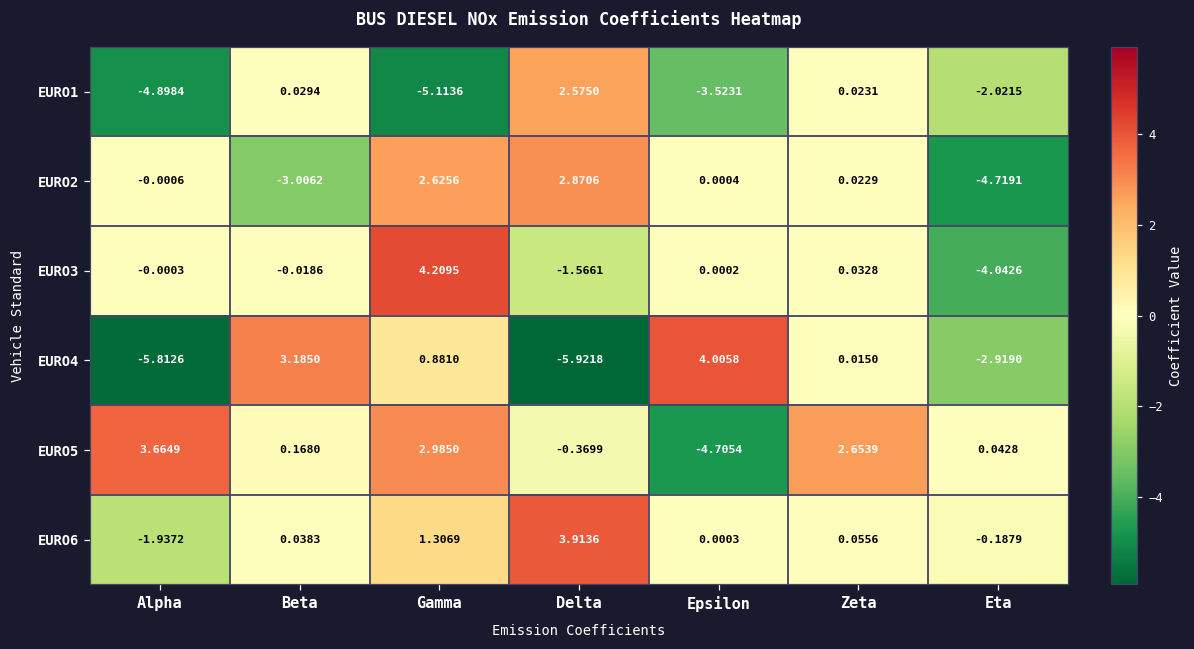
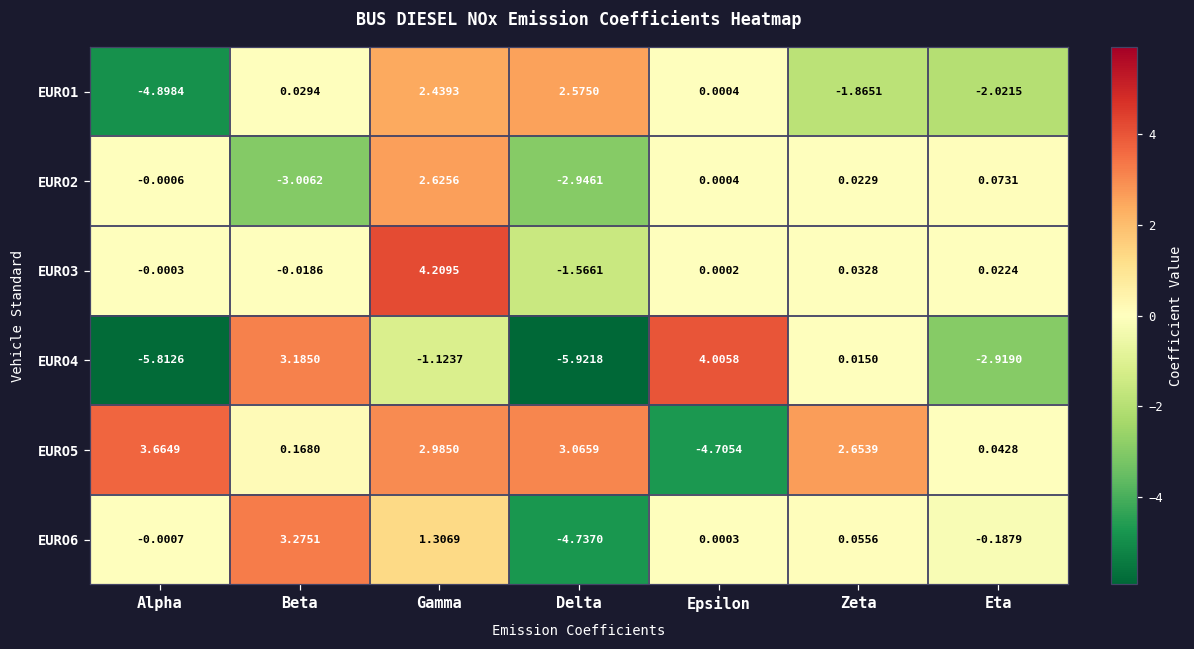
  {
    "EURO1": {
      "Alpha": -4.8984,
      "Beta": 0.0294,
-     "Gamma": -5.1136,
+     "Gamma": 2.4393,
      "Delta": 2.5750,
-     "Epsilon": -3.5231,
-     "Zeta": 0.0231,
+     "Epsilon": 0.0004,
+     "Zeta": -1.8651,
      "Eta": -2.0215
    },
    "EURO2": {
      "Alpha": -0.0006,
      "Beta": -3.0062,
      "Gamma": 2.6256,
-     "Delta": 2.8706,
+     "Delta": -2.9461,
      "Epsilon": 0.0004,
      "Zeta": 0.0229,
-     "Eta": -4.7191
+     "Eta": 0.0731
    },
    "EURO3": {
      "Alpha": -0.0003,
      "Beta": -0.0186,
      "Gamma": 4.2095,
      "Delta": -1.5661,
      "Epsilon": 0.0002,
      "Zeta": 0.0328,
-     "Eta": -4.0426
+     "Eta": 0.0224
    },
    "EURO4": {
      "Alpha": -5.8126,
      "Beta": 3.1850,
-     "Gamma": 0.8810,
+     "Gamma": -1.1237,
      "Delta": -5.9218,
      "Epsilon": 4.0058,
      "Zeta": 0.0150,
      "Eta": -2.9190
    },
    "EURO5": {
      "Alpha": 3.6649,
      "Beta": 0.1680,
      "Gamma": 2.9850,
-     "Delta": -0.3699,
+     "Delta": 3.0659,
      "Epsilon": -4.7054,
      "Zeta": 2.6539,
      "Eta": 0.0428
    },
    "EURO6": {
-     "Alpha": -1.9372,
-     "Beta": 0.0383,
+     "Alpha": -0.0007,
+     "Beta": 3.2751,
      "Gamma": 1.3069,
-     "Delta": 3.9136,
+     "Delta": -4.7370,
      "Epsilon": 0.0003,
      "Zeta": 0.0556,
      "Eta": -0.1879
    }
  }
